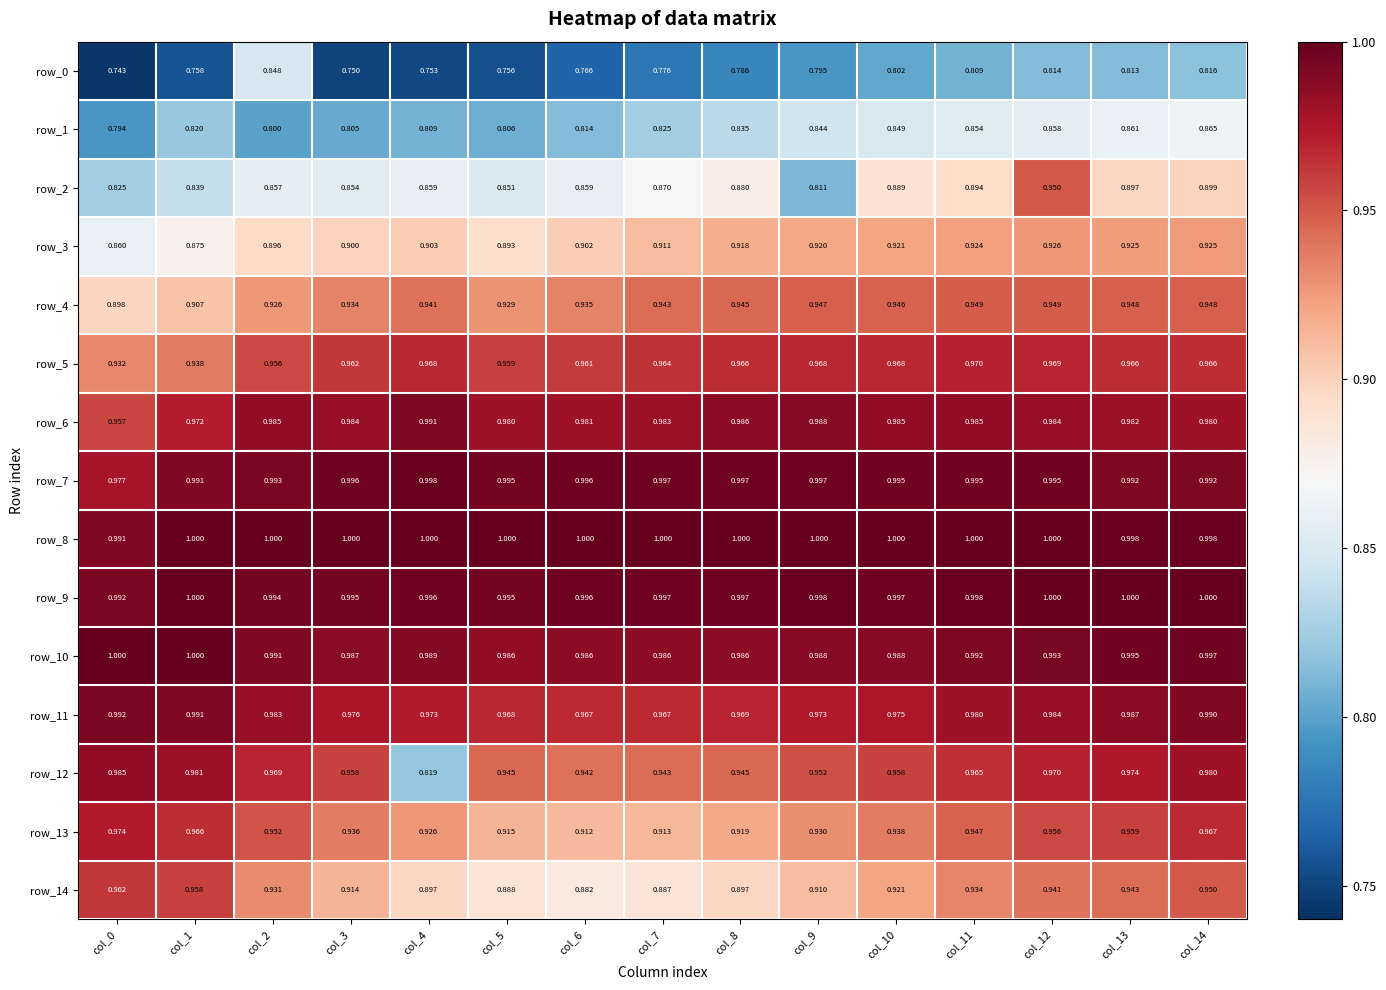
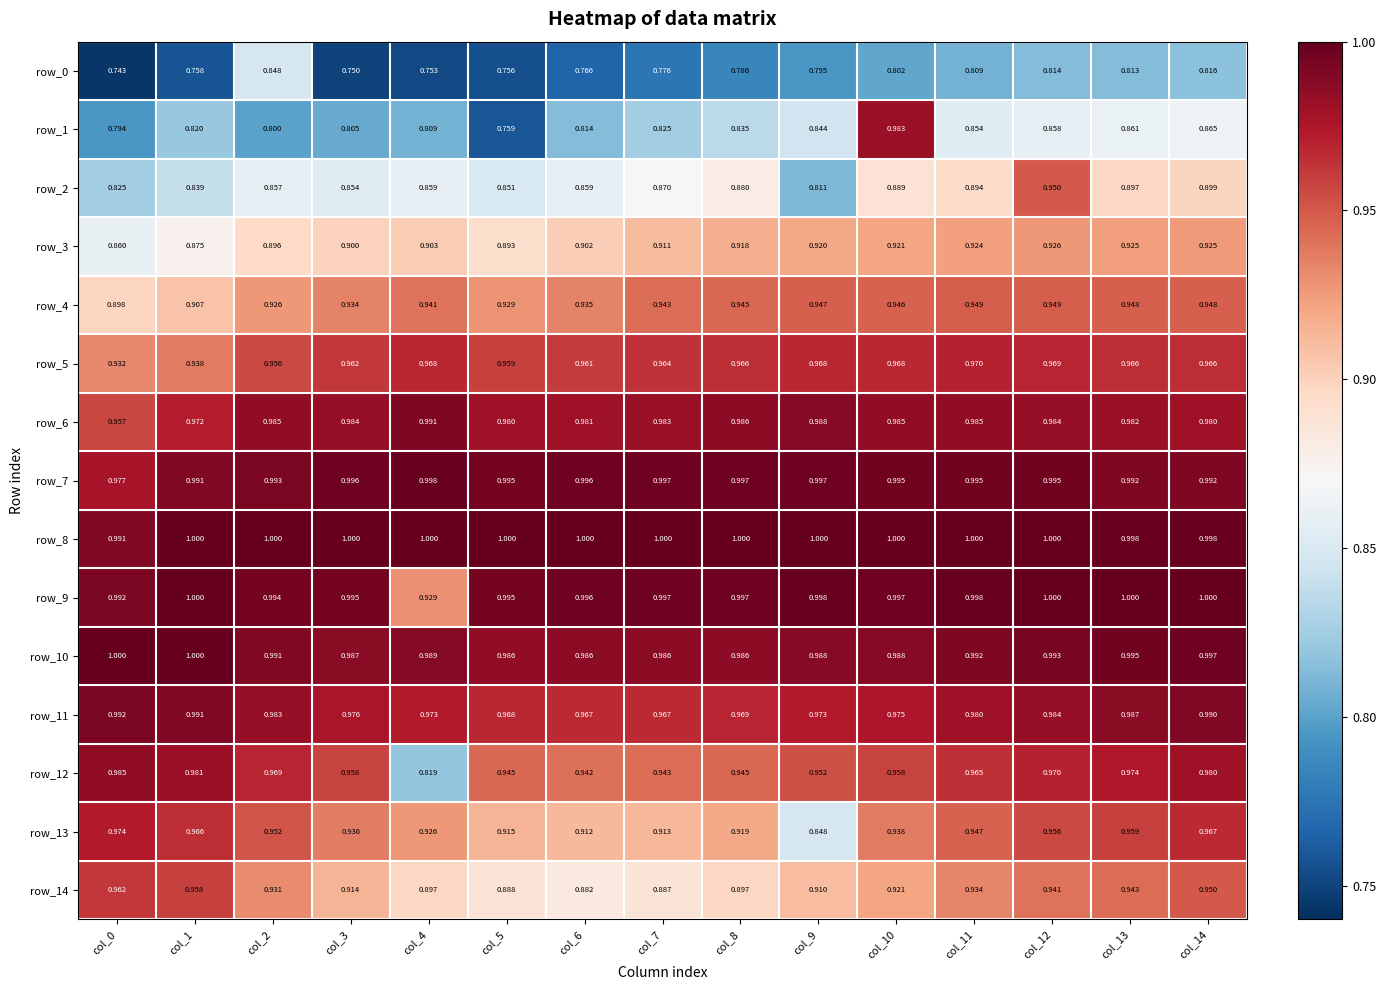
  {
    "row_1": {
      "col_0": 0.794,
      "col_1": 0.820,
      "col_2": 0.800,
      "col_3": 0.805,
      "col_4": 0.809,
-     "col_5": 0.806,
+     "col_5": 0.759,
      "col_6": 0.814,
      "col_7": 0.825,
      "col_8": 0.835,
      "col_9": 0.844,
-     "col_10": 0.849,
+     "col_10": 0.983,
      "col_11": 0.854,
      "col_12": 0.858,
      "col_13": 0.861,
      "col_14": 0.865
    },
    "row_9": {
      "col_0": 0.992,
      "col_1": 1.000,
      "col_2": 0.994,
      "col_3": 0.995,
-     "col_4": 0.996,
+     "col_4": 0.929,
      "col_5": 0.995,
      "col_6": 0.996,
      "col_7": 0.997,
      "col_8": 0.997,
      "col_9": 0.998,
      "col_10": 0.997,
      "col_11": 0.998,
      "col_12": 1.000,
      "col_13": 1.000,
      "col_14": 1.000
    },
    "row_13": {
      "col_0": 0.974,
      "col_1": 0.966,
      "col_2": 0.952,
      "col_3": 0.936,
      "col_4": 0.926,
      "col_5": 0.915,
      "col_6": 0.912,
      "col_7": 0.913,
      "col_8": 0.919,
-     "col_9": 0.930,
+     "col_9": 0.848,
      "col_10": 0.938,
      "col_11": 0.947,
      "col_12": 0.956,
      "col_13": 0.959,
      "col_14": 0.967
    }
  }
